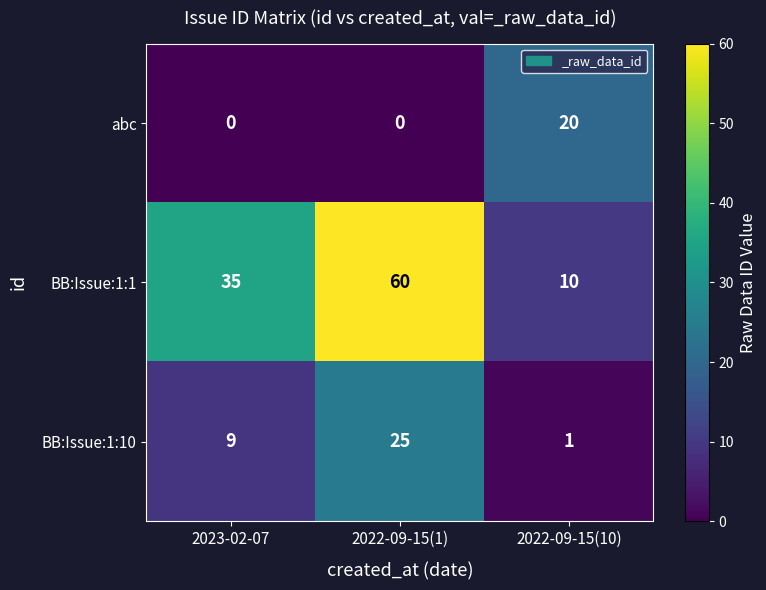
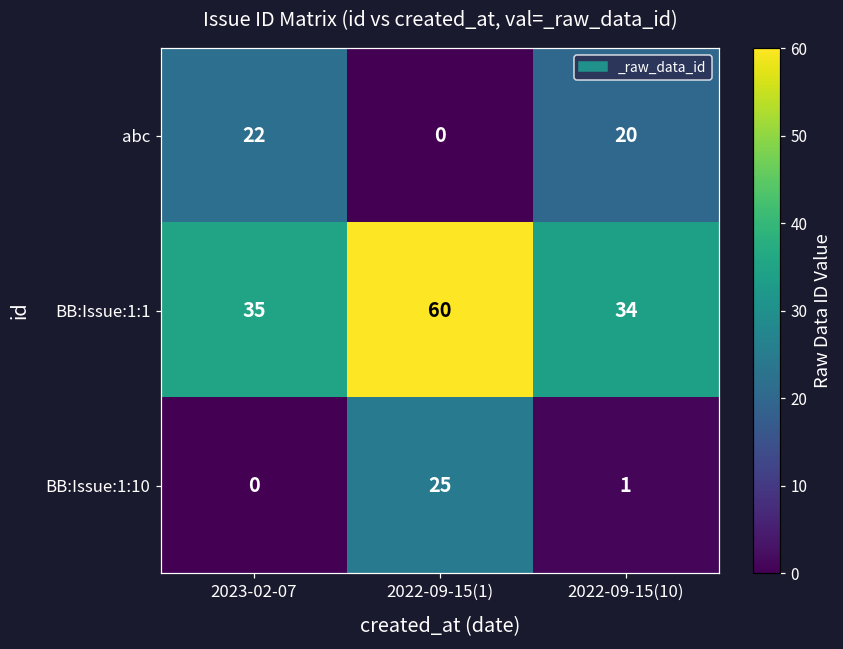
  {
    "abc": {
-     "2023-02-07": 0,
+     "2023-02-07": 22,
      "2022-09-15(1)": 0,
      "2022-09-15(10)": 20
    },
    "BB:Issue:1:1": {
      "2023-02-07": 35,
      "2022-09-15(1)": 60,
-     "2022-09-15(10)": 10
+     "2022-09-15(10)": 34
    },
    "BB:Issue:1:10": {
-     "2023-02-07": 9,
+     "2023-02-07": 0,
      "2022-09-15(1)": 25,
      "2022-09-15(10)": 1
    }
  }
